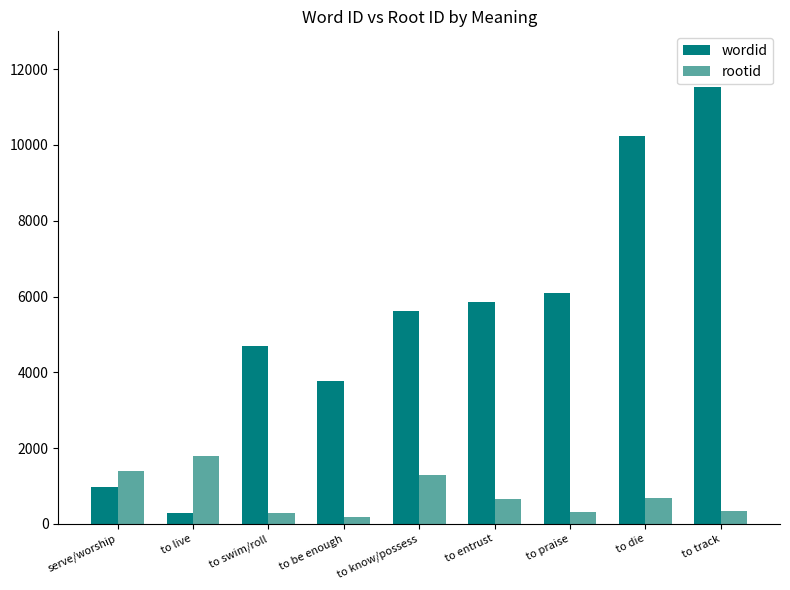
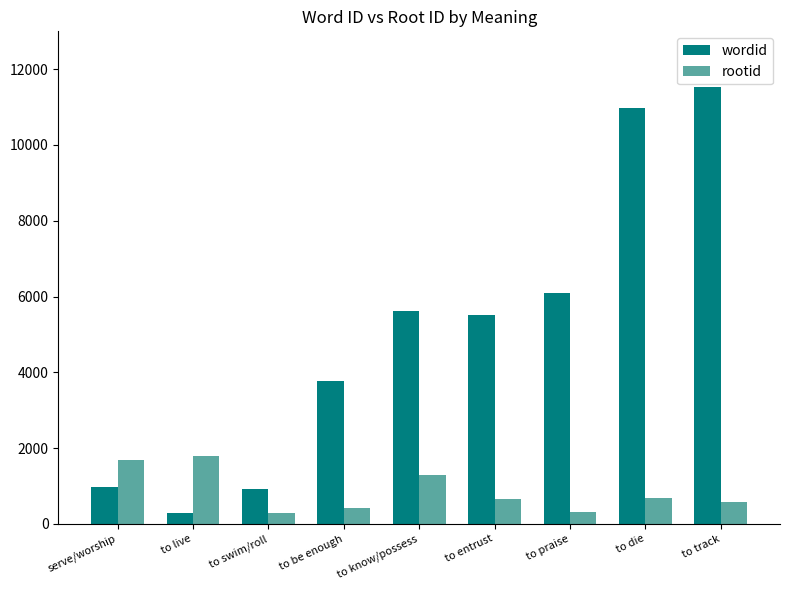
  {
    "wordid": {
      "serve/worship": 1000,
      "to live": 300,
-     "to swim/roll": 4700,
+     "to swim/roll": 900,
      "to be enough": 3800,
      "to know/possess": 5600,
-     "to entrust": 5900,
+     "to entrust": 5500,
      "to praise": 6100,
-     "to die": 10200,
+     "to die": 11000,
      "to track": 11500
    },
    "rootid": {
-     "serve/worship": 1400,
+     "serve/worship": 1700,
      "to live": 1800,
      "to swim/roll": 300,
-     "to be enough": 200,
+     "to be enough": 400,
      "to know/possess": 1300,
      "to entrust": 700,
      "to praise": 300,
      "to die": 700,
-     "to track": 300
+     "to track": 600
    }
  }
